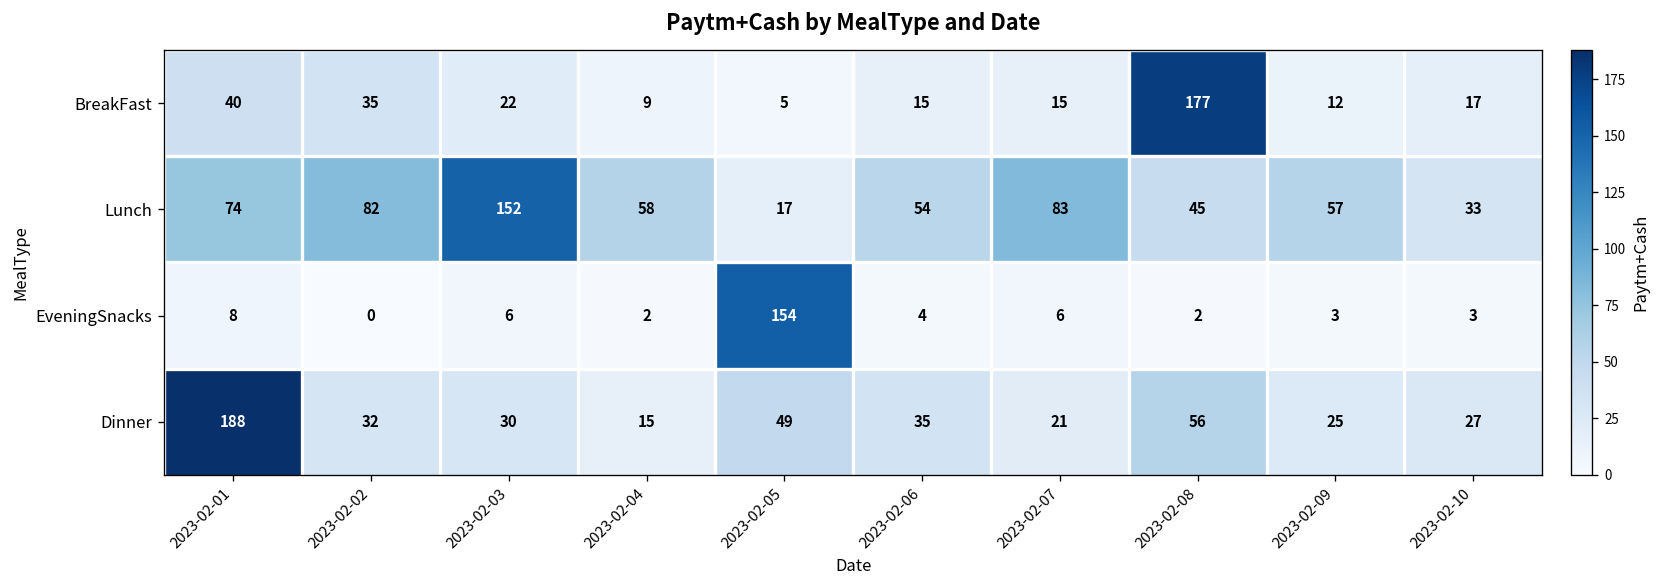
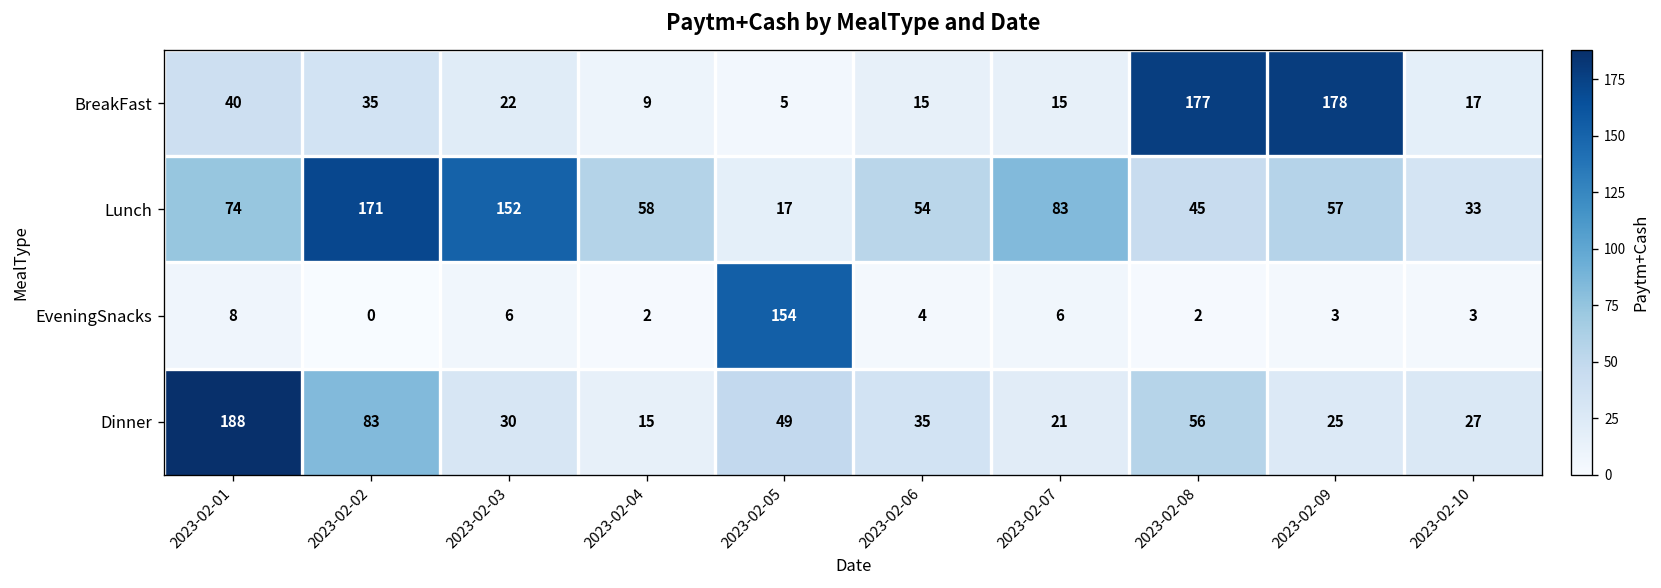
  {
    "BreakFast": {
      "2023-02-01": 40,
      "2023-02-02": 35,
      "2023-02-03": 22,
      "2023-02-04": 9,
      "2023-02-05": 5,
      "2023-02-06": 15,
      "2023-02-07": 15,
      "2023-02-08": 177,
-     "2023-02-09": 12,
+     "2023-02-09": 178,
      "2023-02-10": 17
    },
    "Lunch": {
      "2023-02-01": 74,
-     "2023-02-02": 82,
+     "2023-02-02": 171,
      "2023-02-03": 152,
      "2023-02-04": 58,
      "2023-02-05": 17,
      "2023-02-06": 54,
      "2023-02-07": 83,
      "2023-02-08": 45,
      "2023-02-09": 57,
      "2023-02-10": 33
    },
    "EveningSnacks": {
      "2023-02-01": 8,
      "2023-02-02": 0,
      "2023-02-03": 6,
      "2023-02-04": 2,
      "2023-02-05": 154,
      "2023-02-06": 4,
      "2023-02-07": 6,
      "2023-02-08": 2,
      "2023-02-09": 3,
      "2023-02-10": 3
    },
    "Dinner": {
      "2023-02-01": 188,
-     "2023-02-02": 32,
+     "2023-02-02": 83,
      "2023-02-03": 30,
      "2023-02-04": 15,
      "2023-02-05": 49,
      "2023-02-06": 35,
      "2023-02-07": 21,
      "2023-02-08": 56,
      "2023-02-09": 25,
      "2023-02-10": 27
    }
  }
